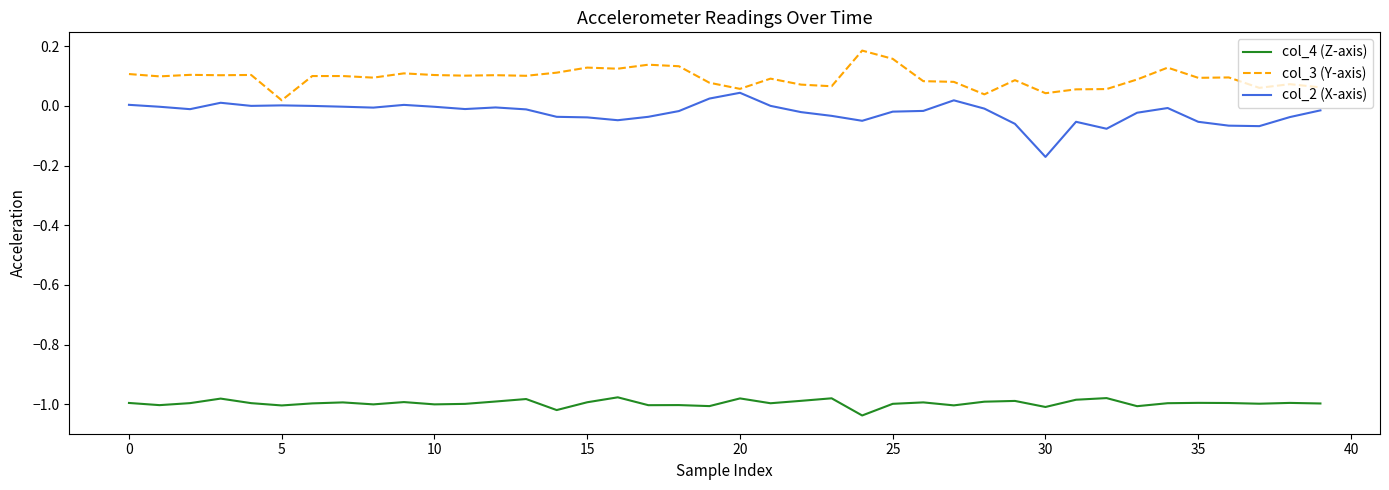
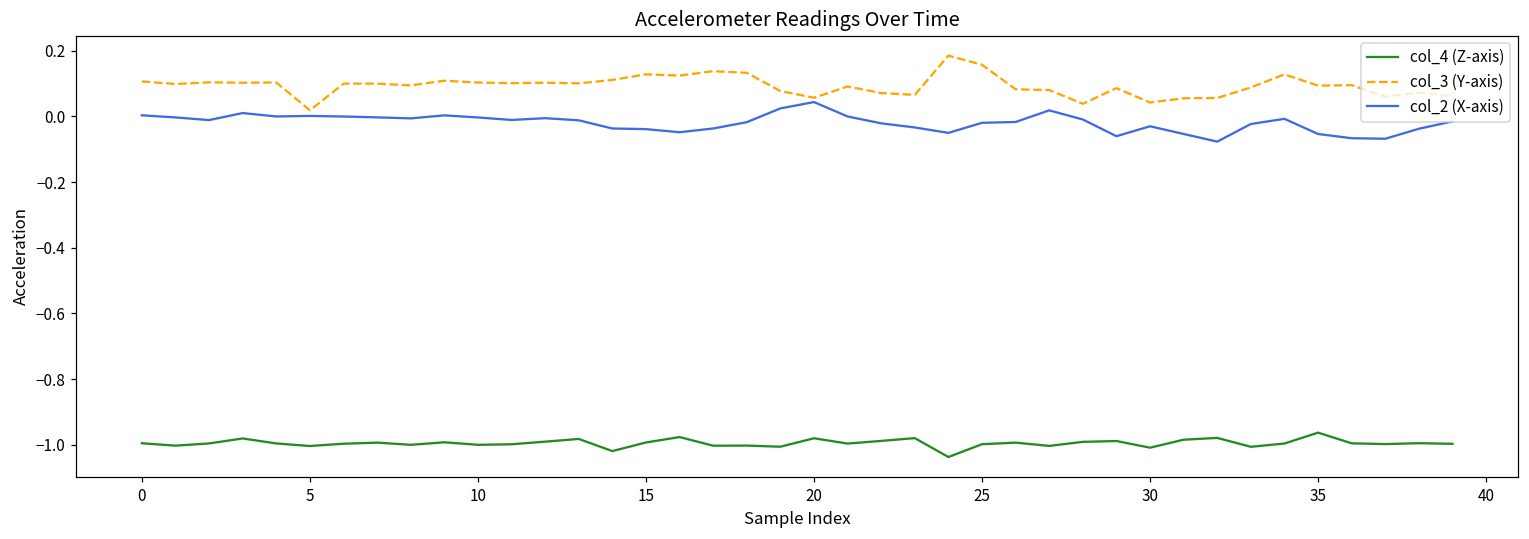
  {
    "col_4 (Z-axis)": {
      "0": -0.99,
      "5": -1.00,
      "10": -1.00,
      "15": -0.99,
      "20": -0.98,
      "25": -1.00,
      "30": -1.01,
-     "35": -0.99
+     "35": -0.96
    },
    "col_3 (Y-axis)": {
      "0": 0.11,
      "5": 0.02,
      "10": 0.10,
      "15": 0.13,
      "20": 0.06,
      "25": 0.16,
      "30": 0.04,
      "35": 0.09
    },
    "col_2 (X-axis)": {
      "0": 0.00,
      "5": 0.00,
      "10": 0.00,
      "15": -0.04,
      "20": 0.04,
      "25": -0.02,
-     "30": -0.17,
+     "30": -0.03,
      "35": -0.05
    }
  }
